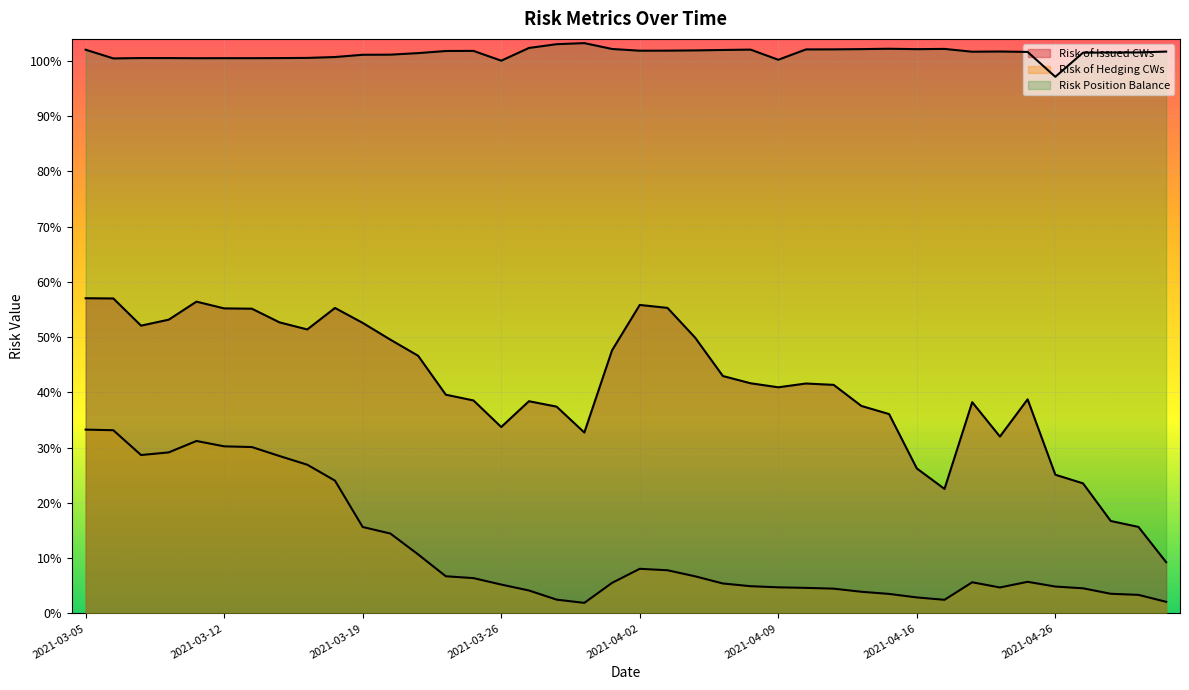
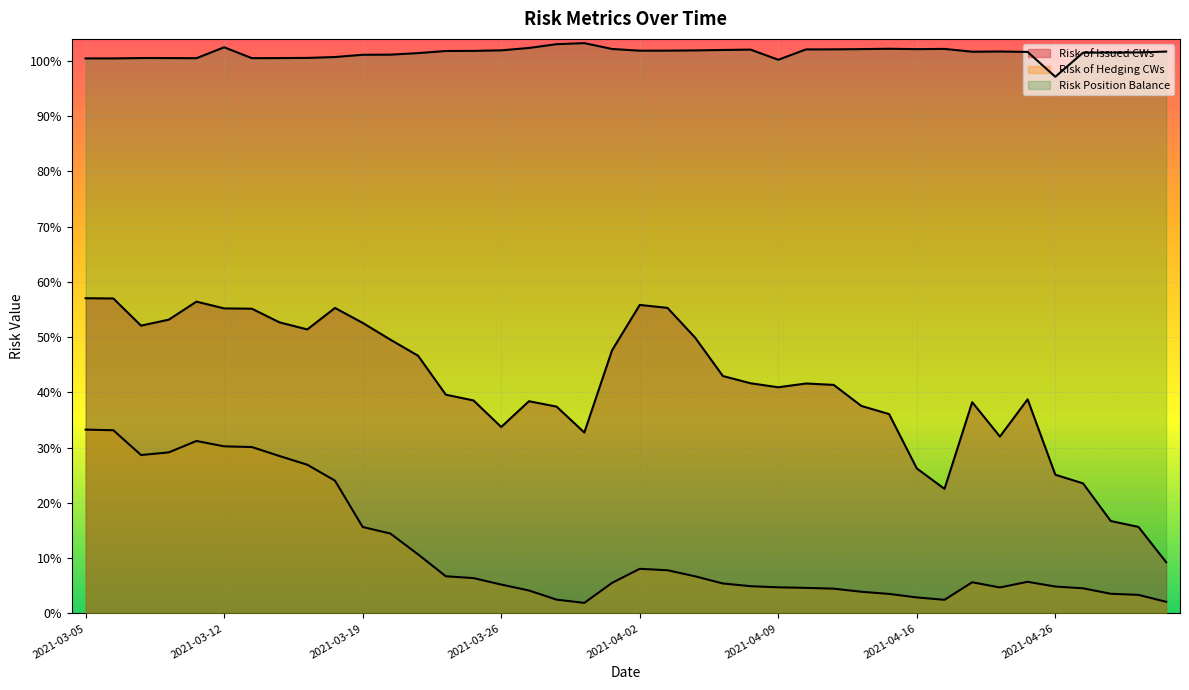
  {
    "Risk Position Balance": {
-     "2021-03-05": "102%",
-     "2021-03-12": "101%",
+     "2021-03-05": "100%",
+     "2021-03-12": "102%",
      "2021-03-19": "101%",
-     "2021-03-26": "100%",
+     "2021-03-26": "102%",
      "2021-04-02": "102%",
      "2021-04-09": "100%",
      "2021-04-16": "102%"
    }
  }
